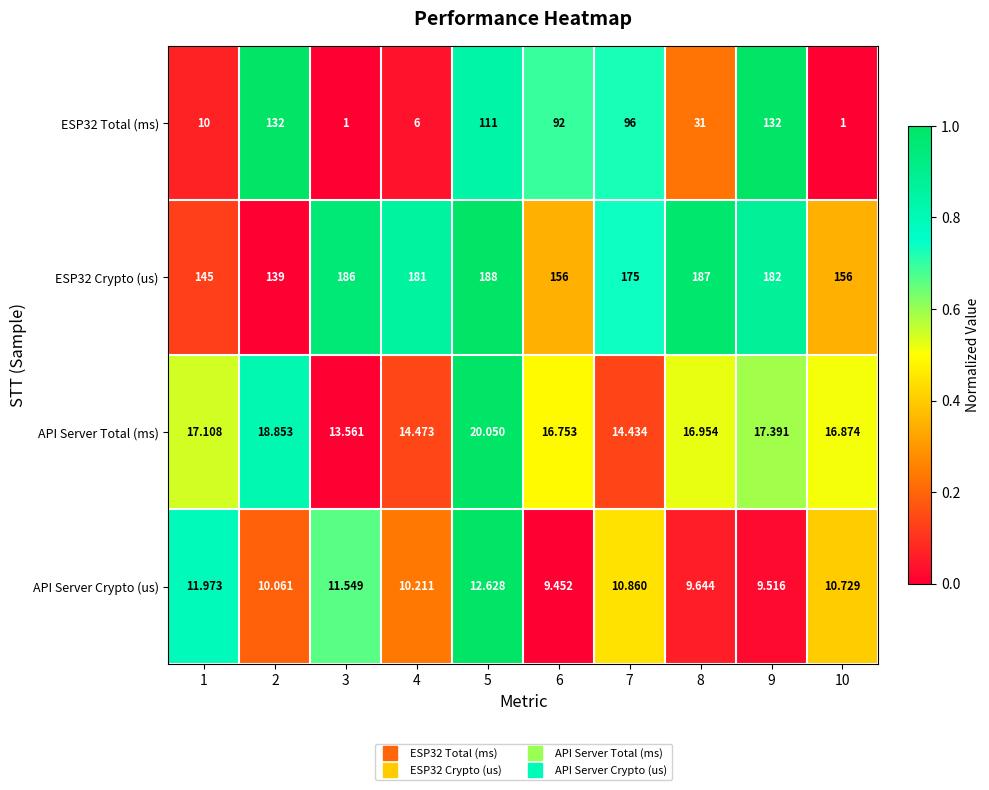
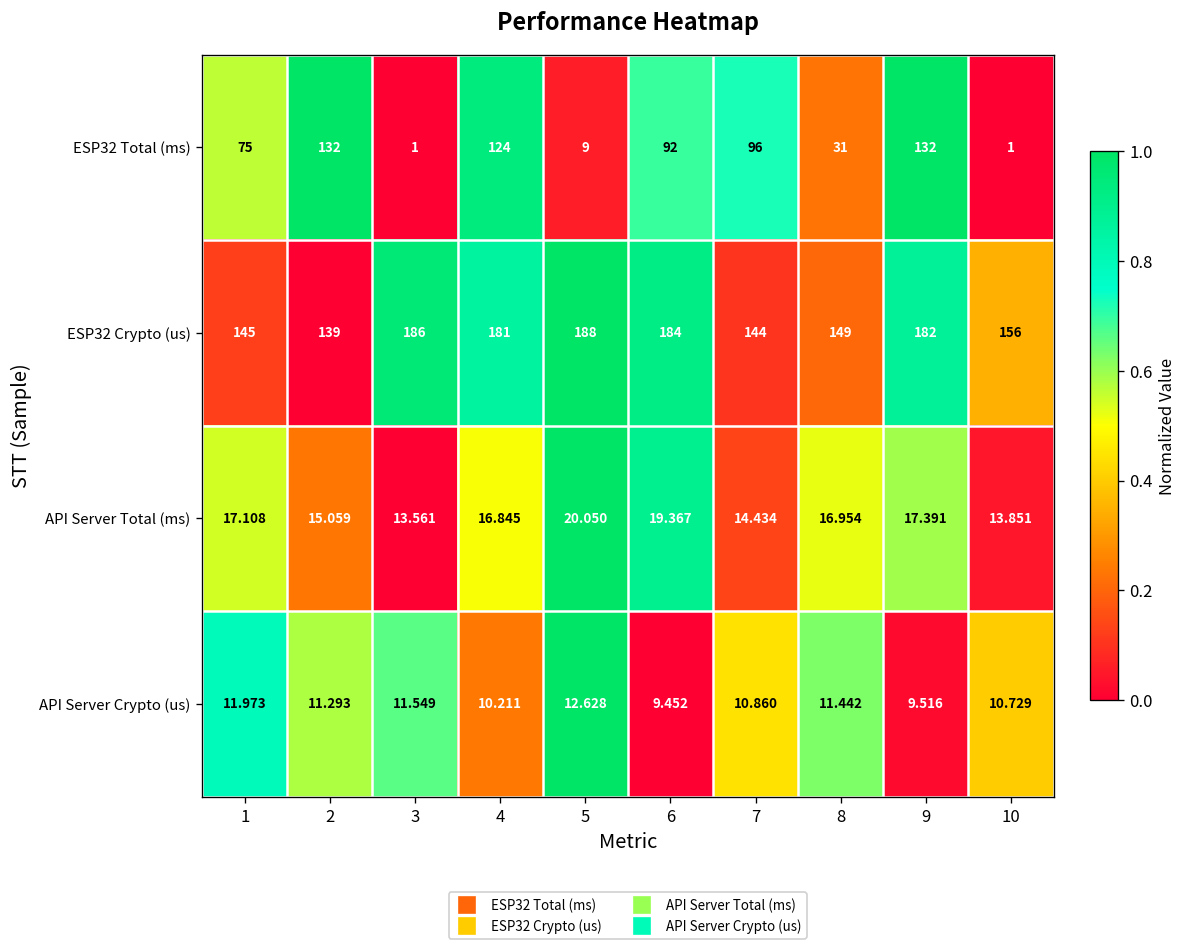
  {
    "ESP32 Total (ms)": {
-     "1": 10,
+     "1": 75,
      "2": 132,
      "3": 1,
-     "4": 6,
-     "5": 111,
+     "4": 124,
+     "5": 9,
      "6": 92,
      "7": 96,
      "8": 31,
      "9": 132,
      "10": 1
    },
    "ESP32 Crypto (us)": {
      "1": 145,
      "2": 139,
      "3": 186,
      "4": 181,
      "5": 188,
-     "6": 156,
-     "7": 175,
-     "8": 187,
+     "6": 184,
+     "7": 144,
+     "8": 149,
      "9": 182,
      "10": 156
    },
    "API Server Total (ms)": {
      "1": 17.108,
-     "2": 18.853,
+     "2": 15.059,
      "3": 13.561,
-     "4": 14.473,
+     "4": 16.845,
      "5": 20.050,
-     "6": 16.753,
+     "6": 19.367,
      "7": 14.434,
      "8": 16.954,
      "9": 17.391,
-     "10": 16.874
+     "10": 13.851
    },
    "API Server Crypto (us)": {
      "1": 11.973,
-     "2": 10.061,
+     "2": 11.293,
      "3": 11.549,
      "4": 10.211,
      "5": 12.628,
      "6": 9.452,
      "7": 10.860,
-     "8": 9.644,
+     "8": 11.442,
      "9": 9.516,
      "10": 10.729
    }
  }
